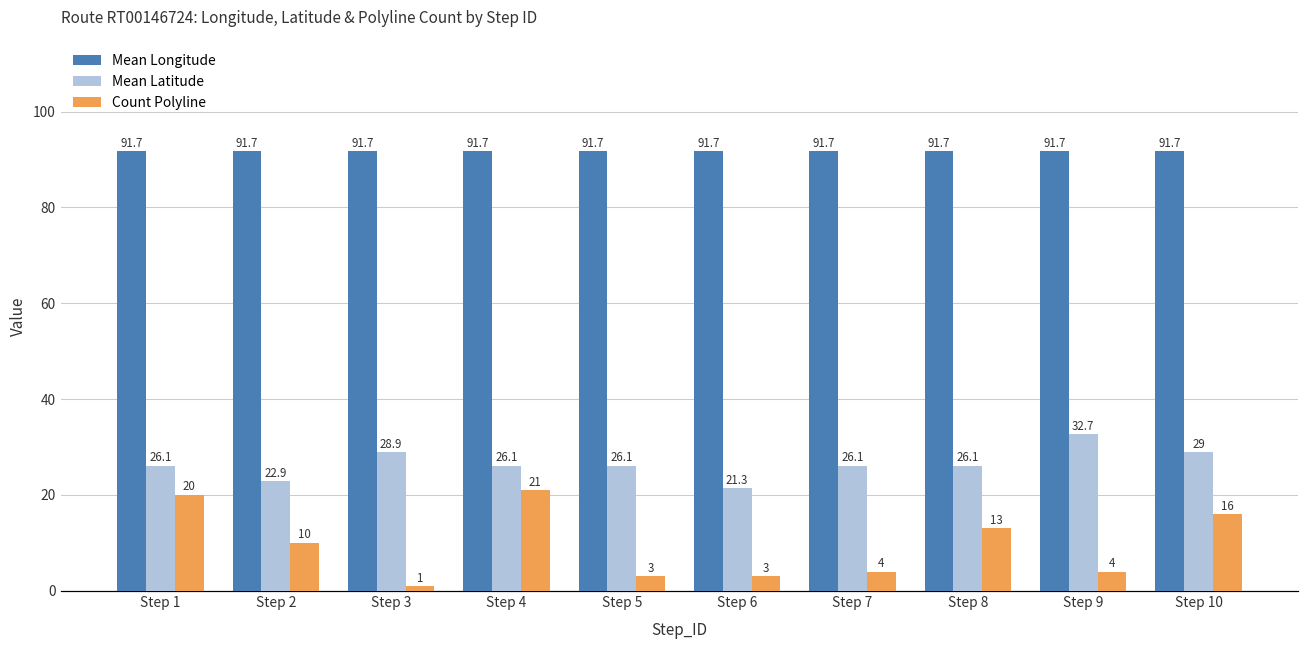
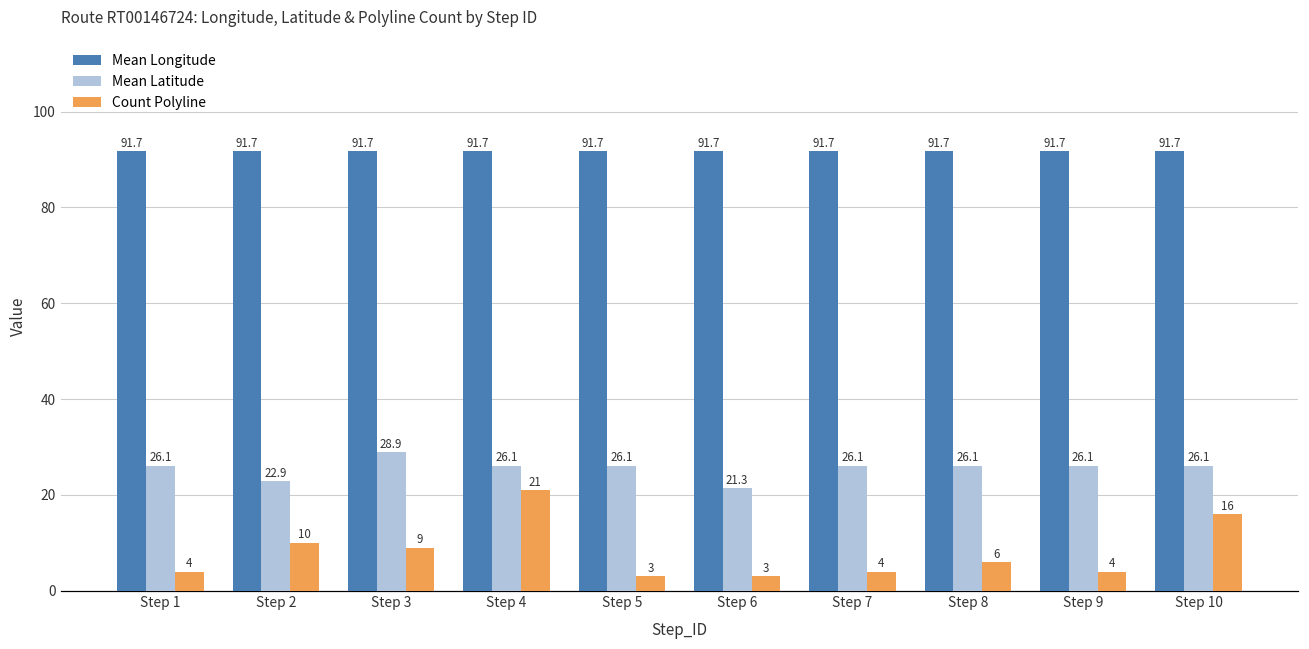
  {
    "Mean Longitude": {
      "Step 1": 91.7,
      "Step 2": 91.7,
      "Step 3": 91.7,
      "Step 4": 91.7,
      "Step 5": 91.7,
      "Step 6": 91.7,
      "Step 7": 91.7,
      "Step 8": 91.7,
      "Step 9": 91.7,
      "Step 10": 91.7
    },
    "Mean Latitude": {
      "Step 1": 26.1,
      "Step 2": 22.9,
      "Step 3": 28.9,
      "Step 4": 26.1,
      "Step 5": 26.1,
      "Step 6": 21.3,
      "Step 7": 26.1,
      "Step 8": 26.1,
-     "Step 9": 32.7,
-     "Step 10": 29
+     "Step 9": 26.1,
+     "Step 10": 26.1
    },
    "Count Polyline": {
-     "Step 1": 20,
+     "Step 1": 4,
      "Step 2": 10,
-     "Step 3": 1,
+     "Step 3": 9,
      "Step 4": 21,
      "Step 5": 3,
      "Step 6": 3,
      "Step 7": 4,
-     "Step 8": 13,
+     "Step 8": 6,
      "Step 9": 4,
      "Step 10": 16
    }
  }
